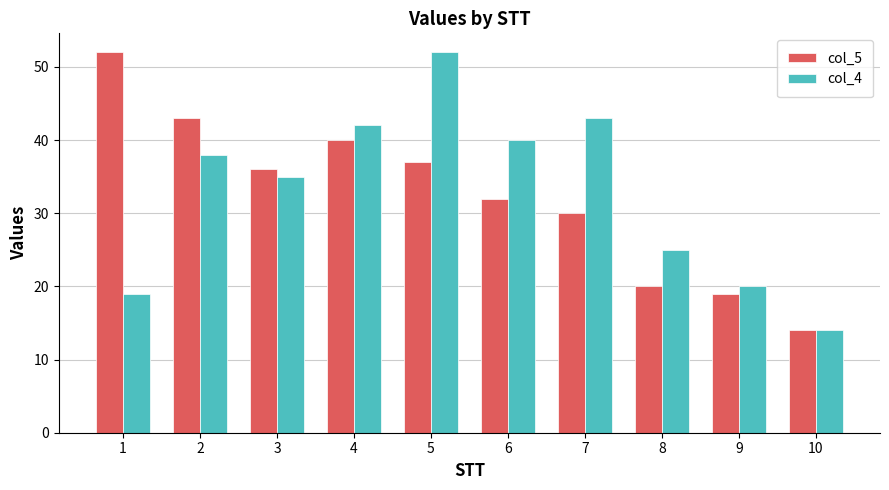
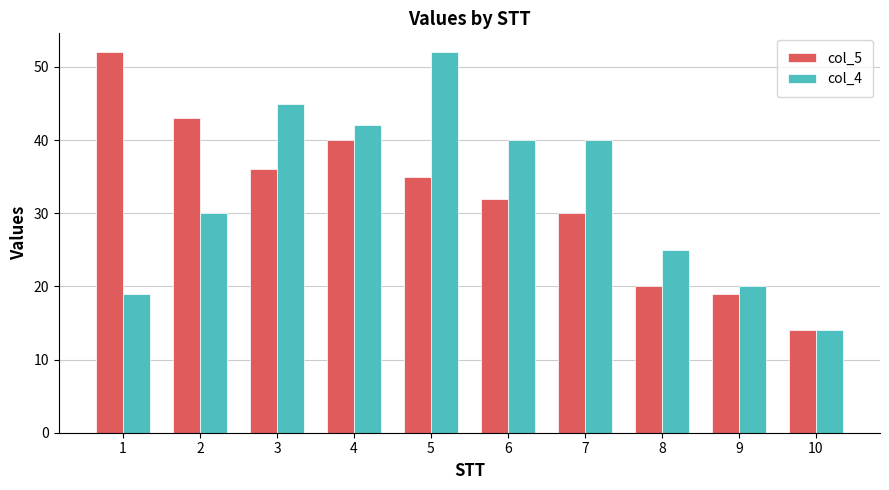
  {
    "col_5": {
      "1": 52,
      "2": 43,
      "3": 36,
      "4": 40,
-     "5": 37,
+     "5": 35,
      "6": 32,
      "7": 30,
      "8": 20,
      "9": 19,
      "10": 14
    },
    "col_4": {
      "1": 19,
-     "2": 38,
-     "3": 35,
+     "2": 30,
+     "3": 45,
      "4": 42,
      "5": 52,
      "6": 40,
-     "7": 43,
+     "7": 40,
      "8": 25,
      "9": 20,
      "10": 14
    }
  }
